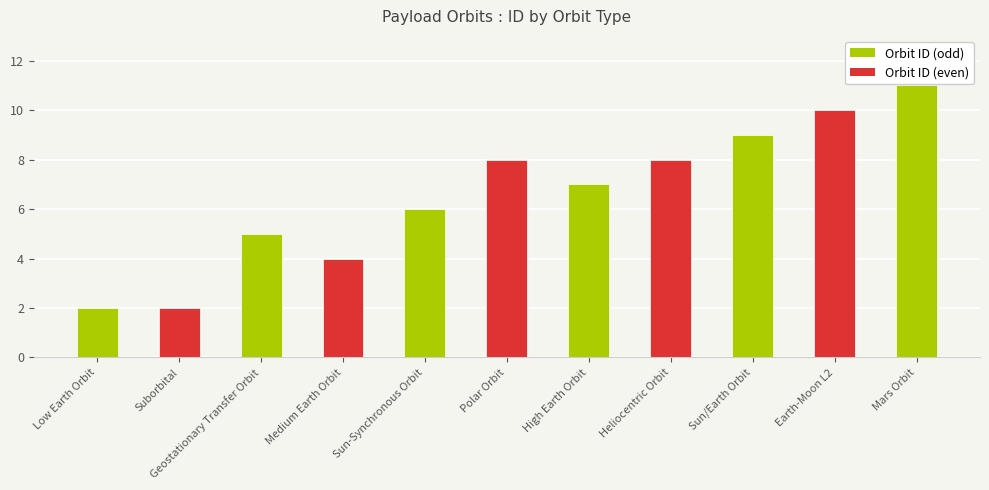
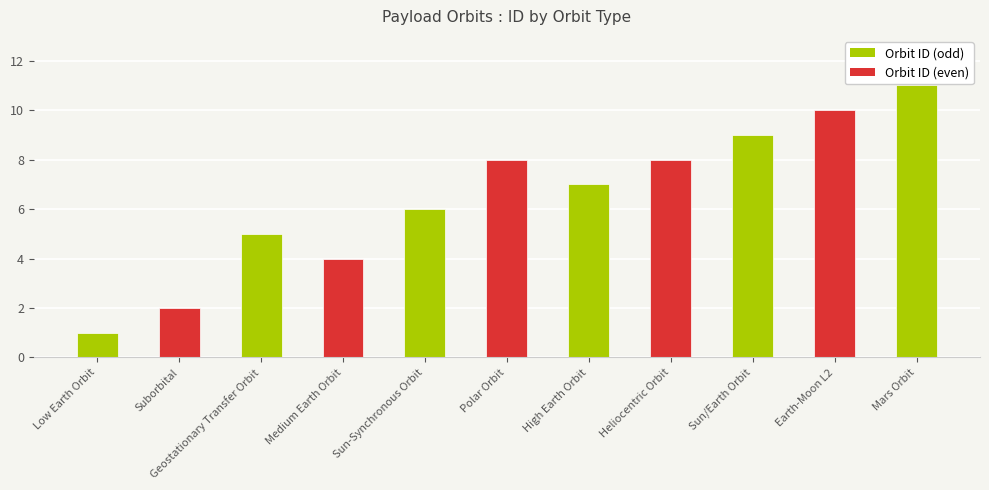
  {
-   "Low Earth Orbit": 2,
+   "Low Earth Orbit": 1,
    "Suborbital": 2,
    "Geostationary Transfer Orbit": 5,
    "Medium Earth Orbit": 4,
    "Sun-Synchronous Orbit": 6,
    "Polar Orbit": 8,
    "High Earth Orbit": 7,
    "Heliocentric Orbit": 8,
    "Sun/Earth Orbit": 9,
    "Earth-Moon L2": 10,
    "Mars Orbit": 11
  }
